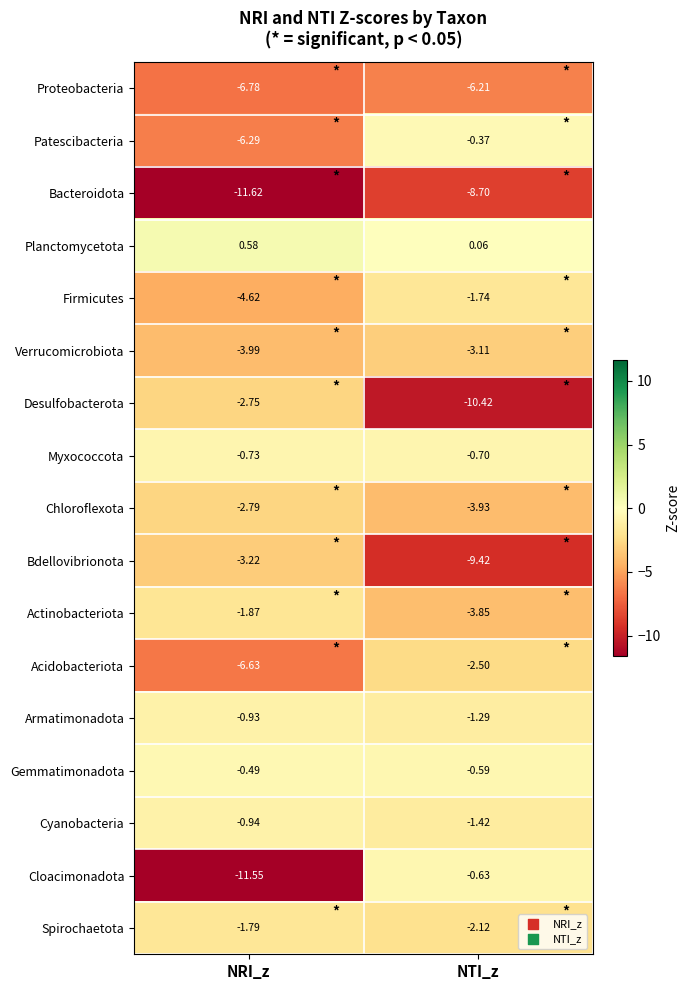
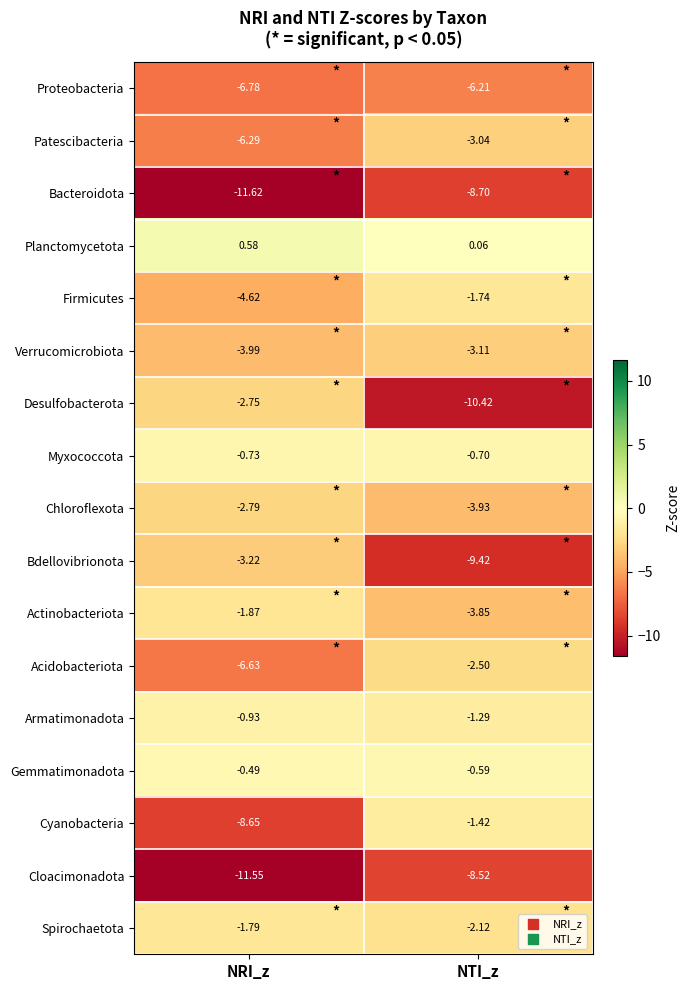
  {
    "Patescibacteria": {
-     "NTI_z": -0.37
+     "NTI_z": -3.04
    },
    "Planctomycetota": {
      "NRI_z": 0.58,
      "NTI_z": 0.06
    },
    "Myxococcota": {
      "NRI_z": -0.73,
      "NTI_z": -0.70
    },
    "Armatimonadota": {
      "NRI_z": -0.93,
      "NTI_z": -1.29
    },
    "Gemmatimonadota": {
      "NRI_z": -0.49,
      "NTI_z": -0.59
    },
    "Cyanobacteria": {
-     "NRI_z": -0.94,
+     "NRI_z": -8.65,
      "NTI_z": -1.42
    },
    "Cloacimonadota": {
      "NRI_z": -11.55,
-     "NTI_z": -0.63
+     "NTI_z": -8.52
    },
    "Spirochaetota": {
      "NTI_z": -2.12
    }
  }
